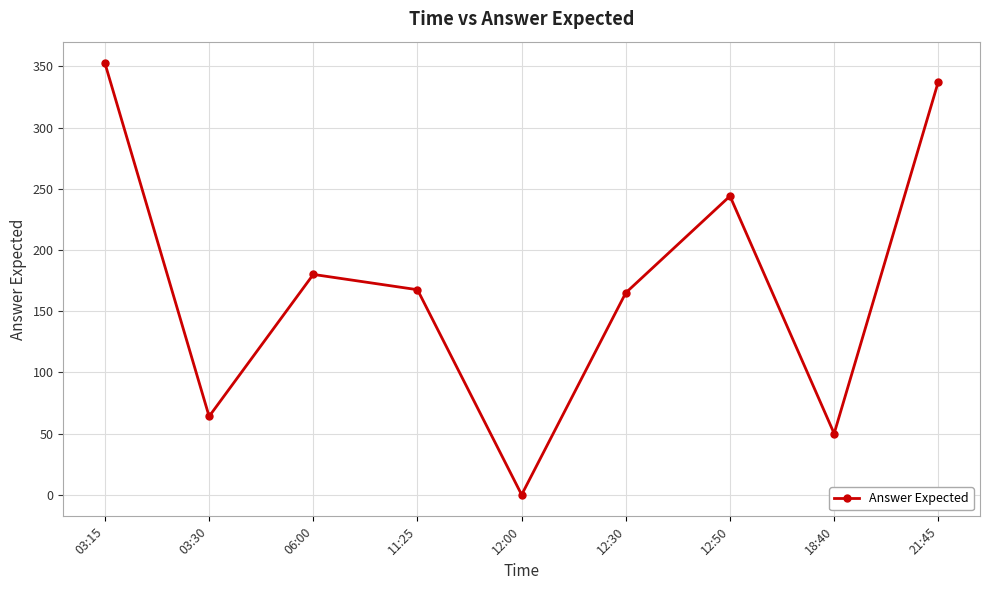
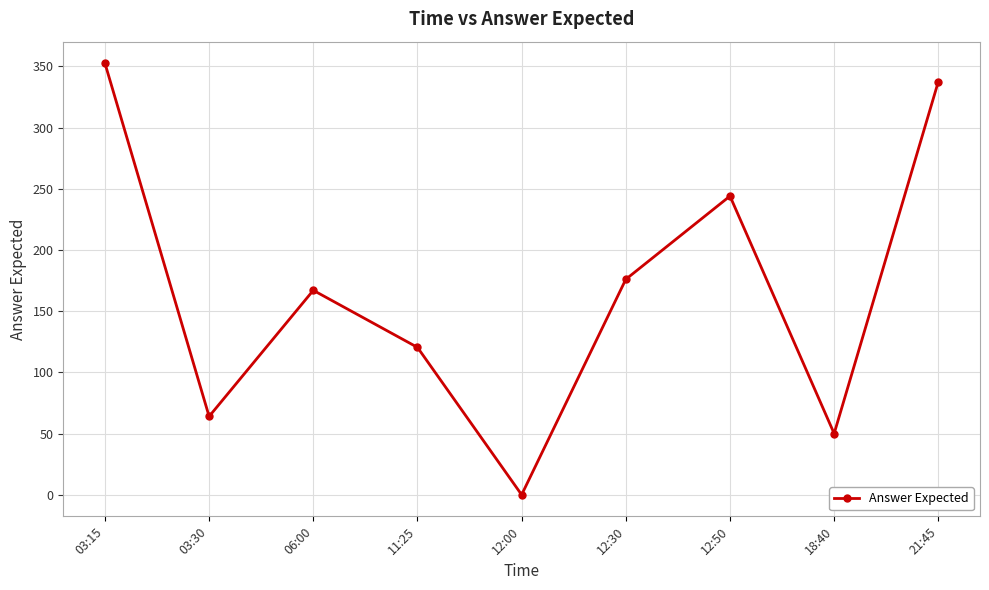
  {
    "03:15": 353,
    "03:30": 64,
-   "06:00": 180,
-   "11:25": 168,
+   "06:00": 167,
+   "11:25": 120,
    "12:00": 0,
-   "12:30": 165,
+   "12:30": 176,
    "12:50": 244,
    "18:40": 50,
    "21:45": 338
  }
